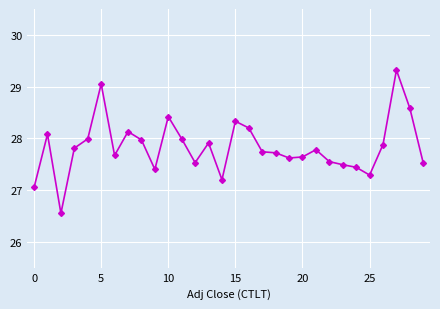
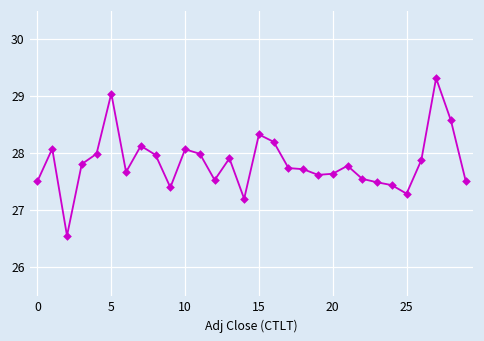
  {
-   "0": 27.1,
+   "0": 27.5,
    "5": 29.1,
-   "10": 28.4,
+   "10": 28.1,
    "15": 28.3,
    "20": 27.6,
    "25": 27.3
  }
